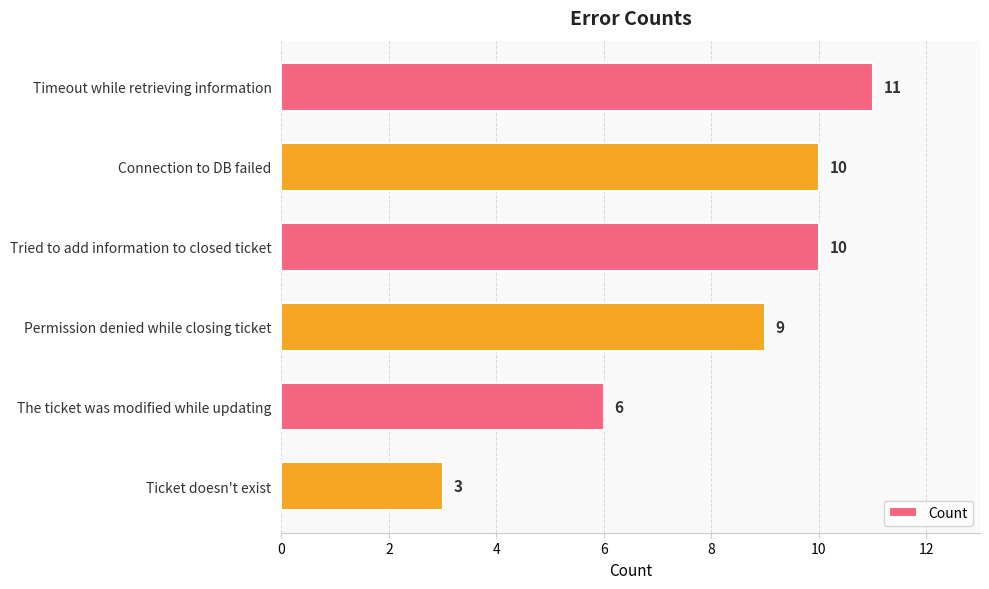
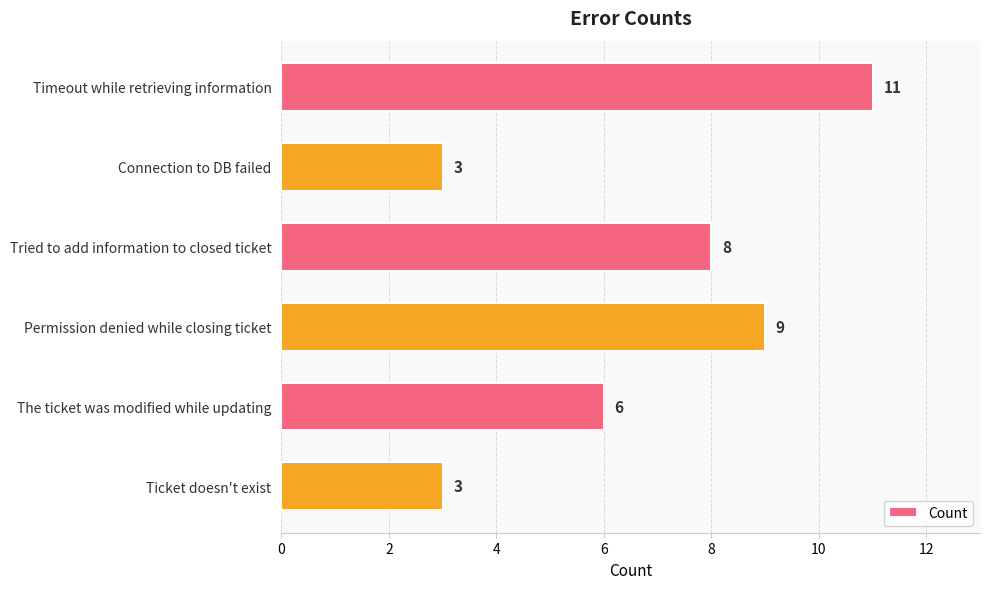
  {
    "Timeout while retrieving information": 11,
-   "Connection to DB failed": 10,
-   "Tried to add information to closed ticket": 10,
+   "Connection to DB failed": 3,
+   "Tried to add information to closed ticket": 8,
    "Permission denied while closing ticket": 9,
    "The ticket was modified while updating": 6,
    "Ticket doesn't exist": 3
  }
